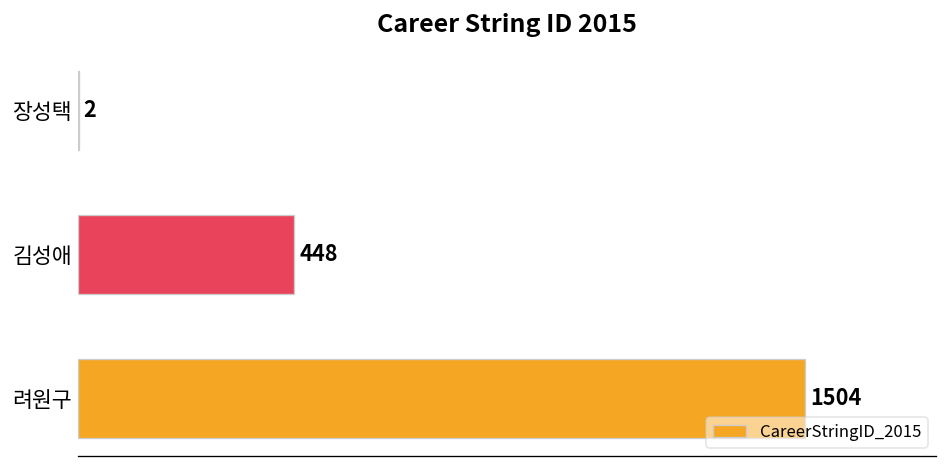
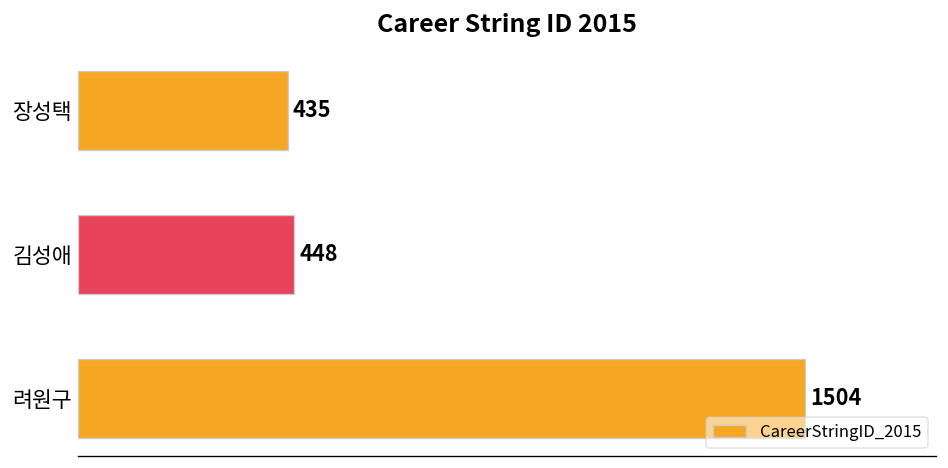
  {
-   "장성택": 2,
+   "장성택": 435,
    "김성애": 448,
    "려원구": 1504
  }
